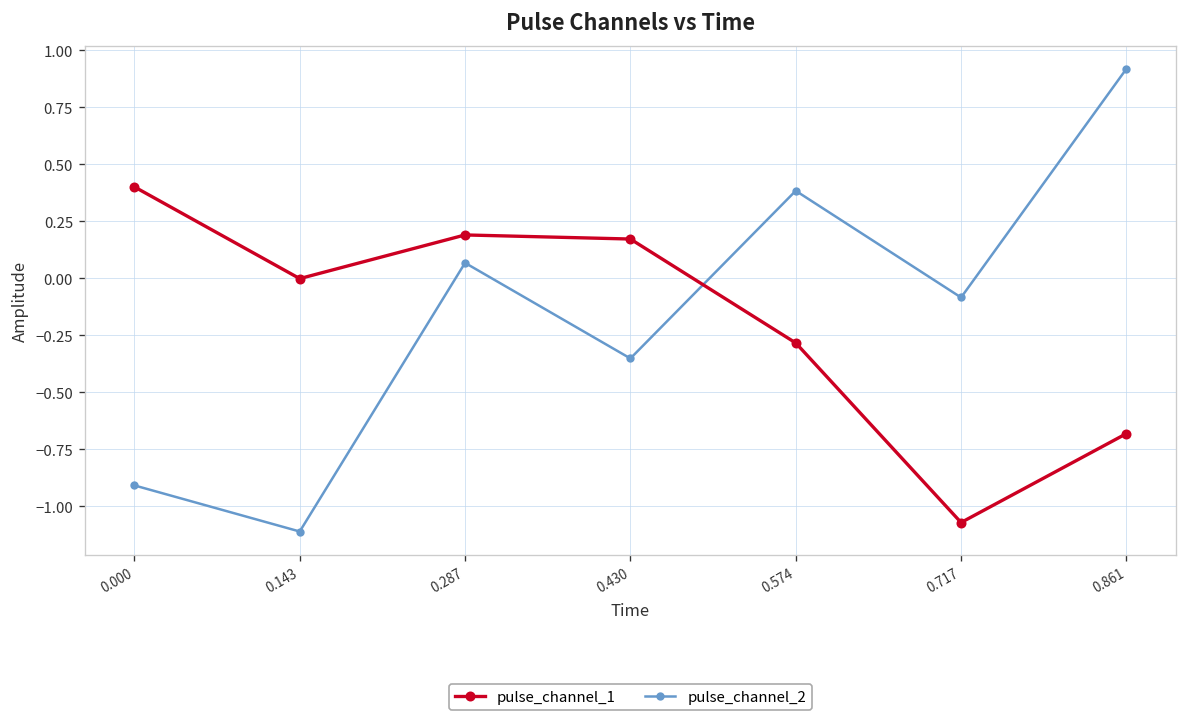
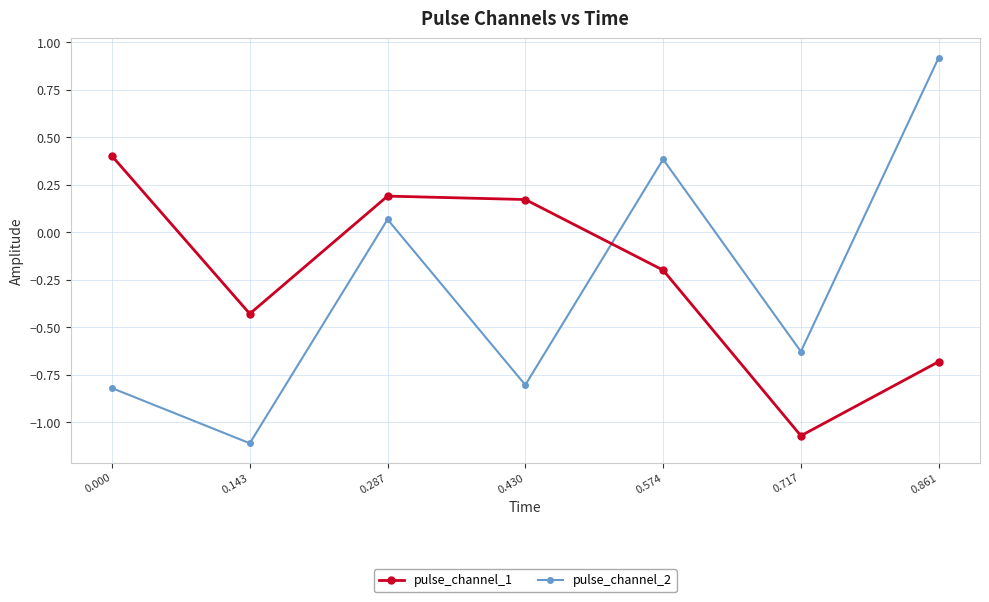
  {
    "pulse_channel_1": {
      "0.000": 0.40,
-     "0.143": 0.00,
+     "0.143": -0.43,
      "0.287": 0.19,
      "0.430": 0.17,
-     "0.574": -0.28,
+     "0.574": -0.20,
      "0.717": -1.07,
      "0.861": -0.68
    },
    "pulse_channel_2": {
-     "0.000": -0.91,
+     "0.000": -0.82,
      "0.143": -1.11,
      "0.287": 0.07,
-     "0.430": -0.35,
+     "0.430": -0.80,
      "0.574": 0.38,
-     "0.717": -0.08,
+     "0.717": -0.63,
      "0.861": 0.92
    }
  }
